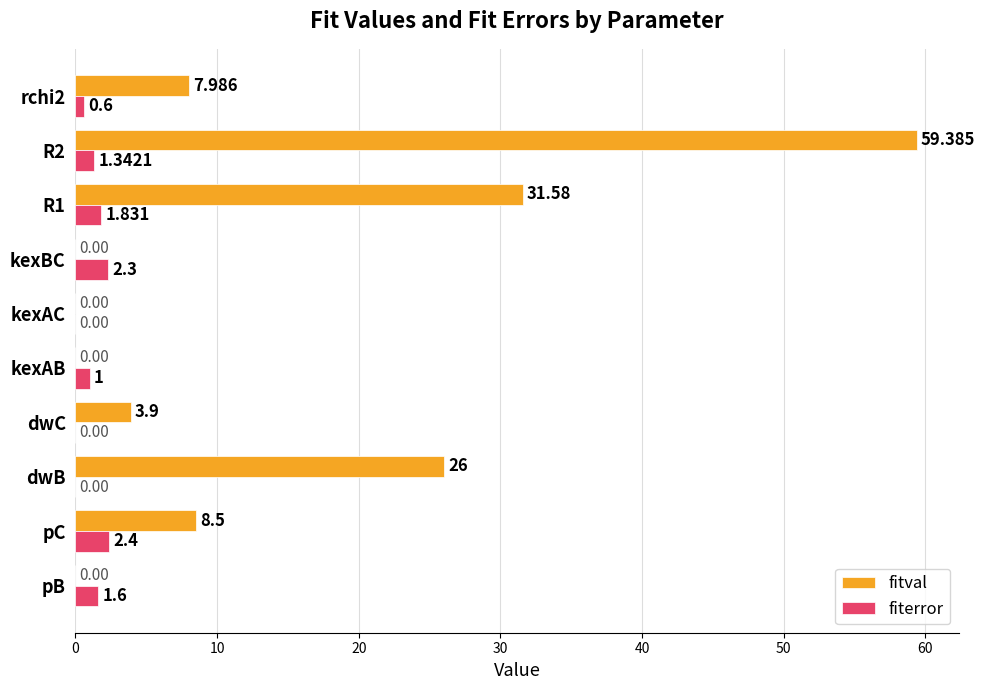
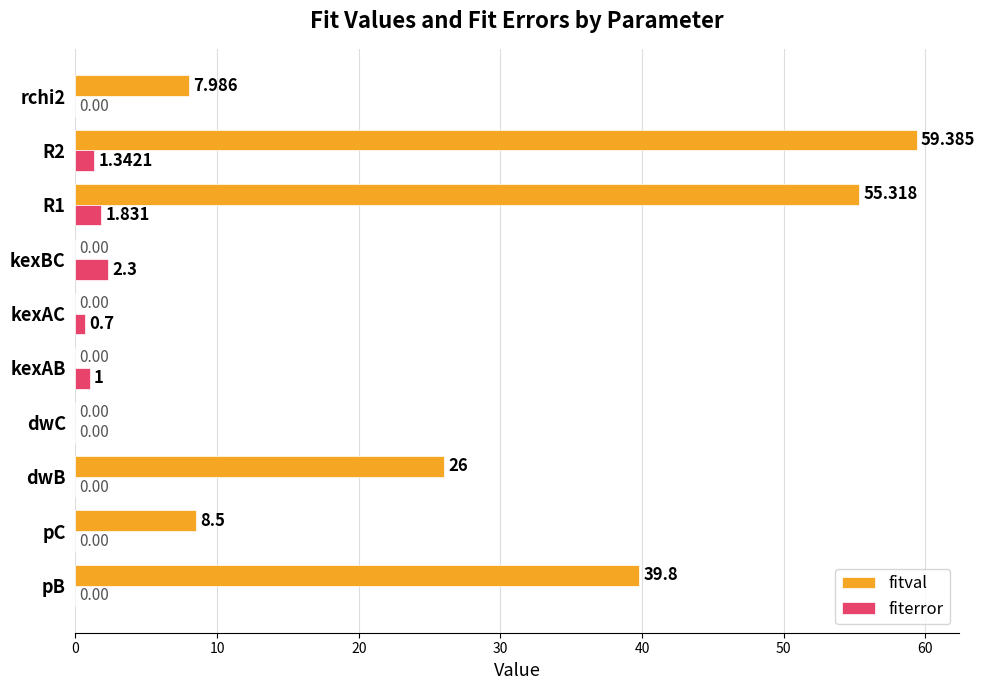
  {
    "fitval": {
      "rchi2": 7.986,
      "R2": 59.385,
-     "R1": 31.58,
+     "R1": 55.318,
      "kexBC": 0.00,
      "kexAC": 0.00,
      "kexAB": 0.00,
-     "dwC": 3.9,
+     "dwC": 0.00,
      "dwB": 26,
      "pC": 8.5,
-     "pB": 0.00
+     "pB": 39.8
    },
    "fiterror": {
-     "rchi2": 0.6,
+     "rchi2": 0.00,
      "R2": 1.3421,
      "R1": 1.831,
      "kexBC": 2.3,
-     "kexAC": 0.00,
+     "kexAC": 0.7,
      "kexAB": 1,
      "dwC": 0.00,
      "dwB": 0.00,
-     "pC": 2.4,
-     "pB": 1.6
+     "pC": 0.00,
+     "pB": 0.00
    }
  }
